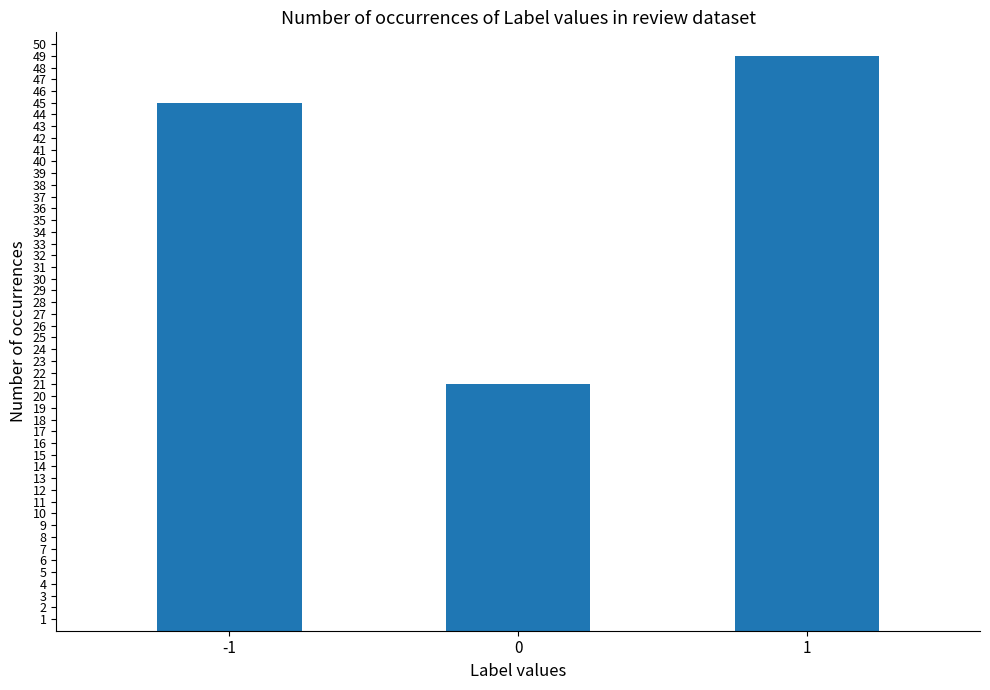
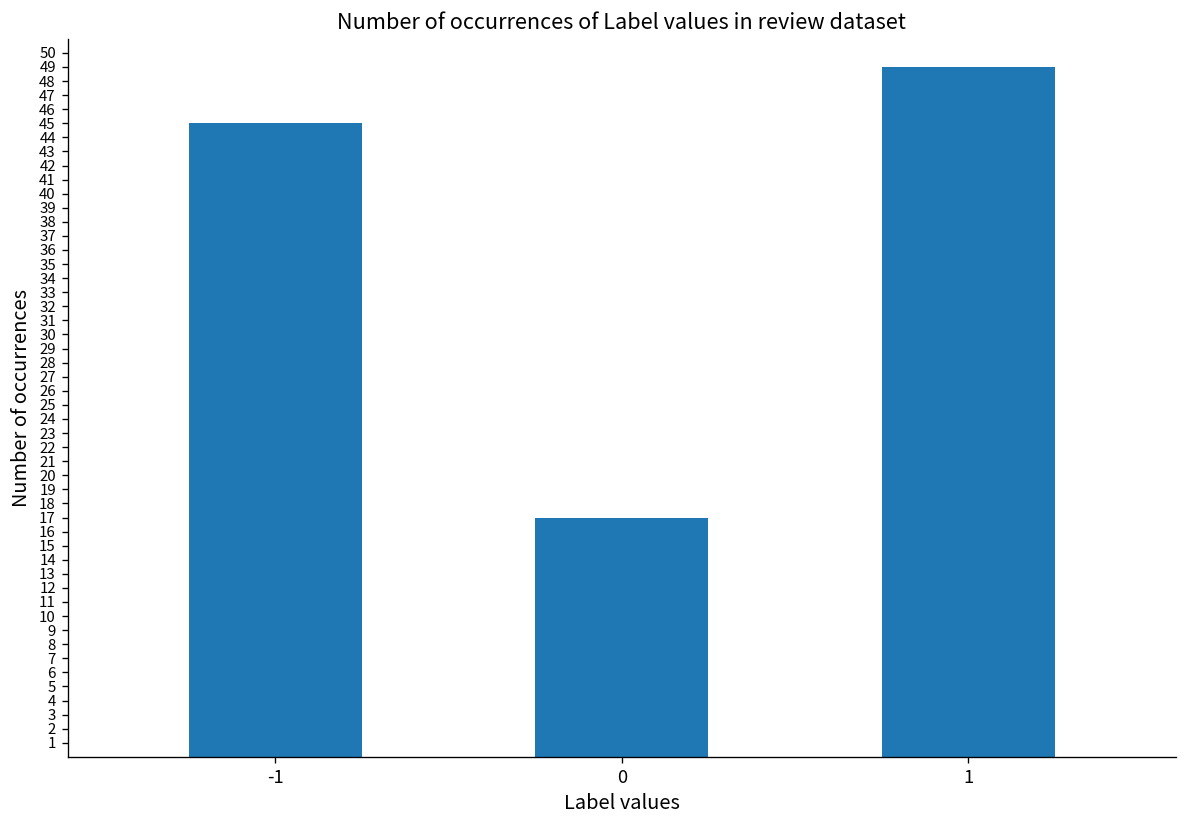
  {
    "-1": 45,
-   "0": 21,
+   "0": 17,
    "1": 49
  }
